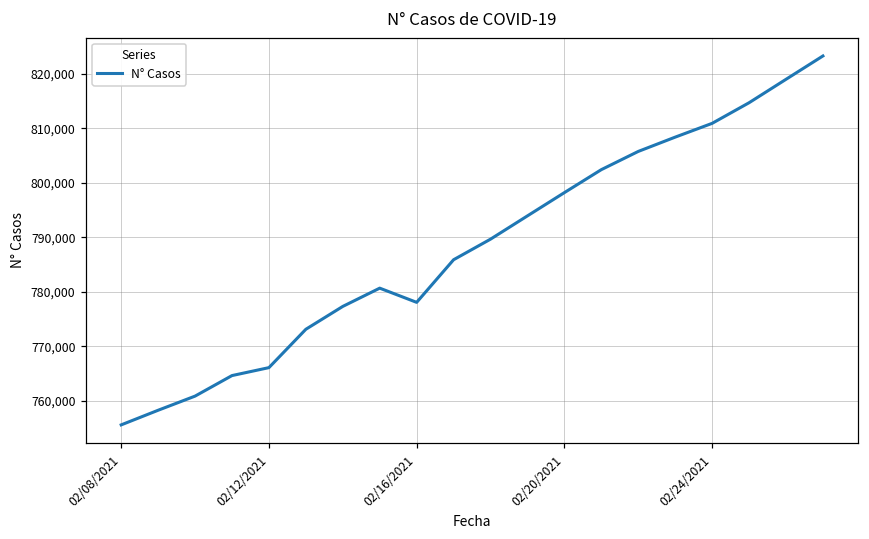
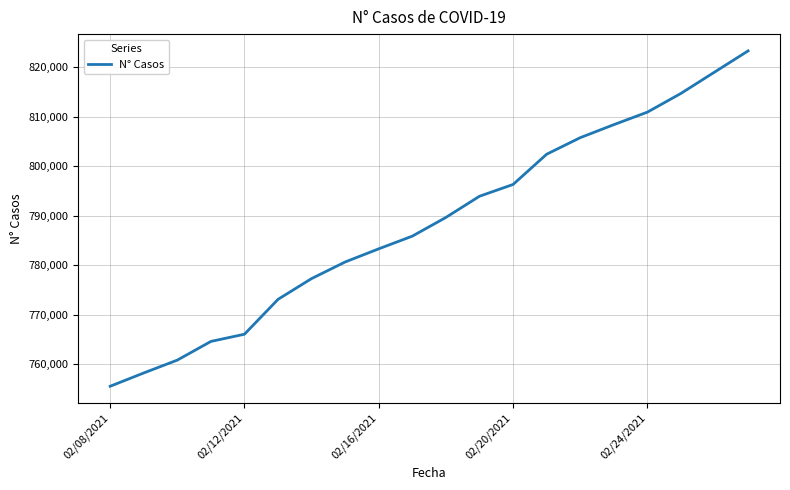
  {
    "02/08/2021": "756,000",
    "02/12/2021": "766,000",
-   "02/16/2021": "778,000",
-   "02/20/2021": "798,000",
+   "02/16/2021": "783,000",
+   "02/20/2021": "796,000",
    "02/24/2021": "811,000"
  }
